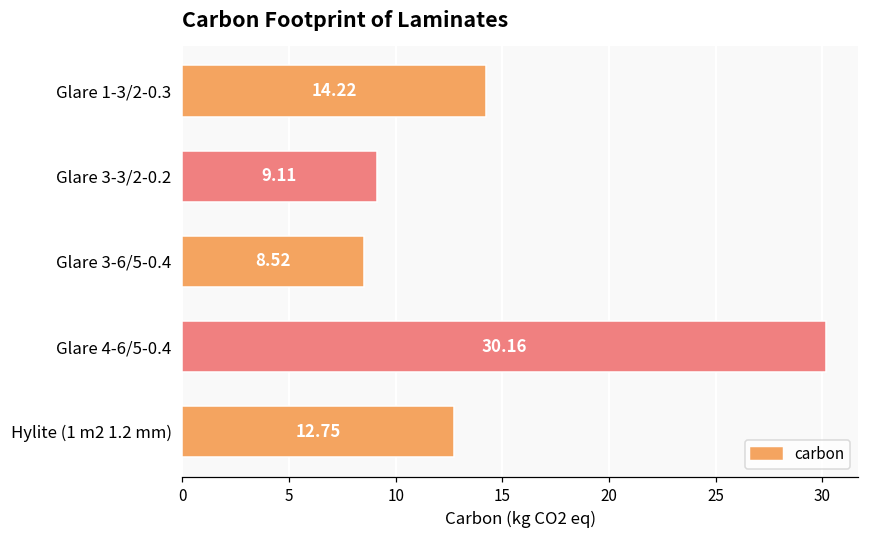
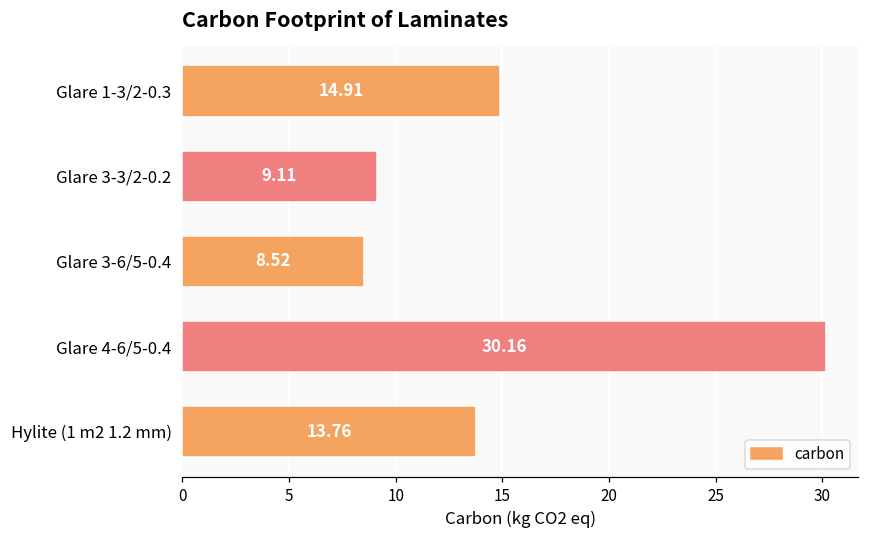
  {
-   "Glare 1-3/2-0.3": 14.22,
+   "Glare 1-3/2-0.3": 14.91,
    "Glare 3-3/2-0.2": 9.11,
    "Glare 3-6/5-0.4": 8.52,
    "Glare 4-6/5-0.4": 30.16,
-   "Hylite (1 m2 1.2 mm)": 12.75
+   "Hylite (1 m2 1.2 mm)": 13.76
  }
